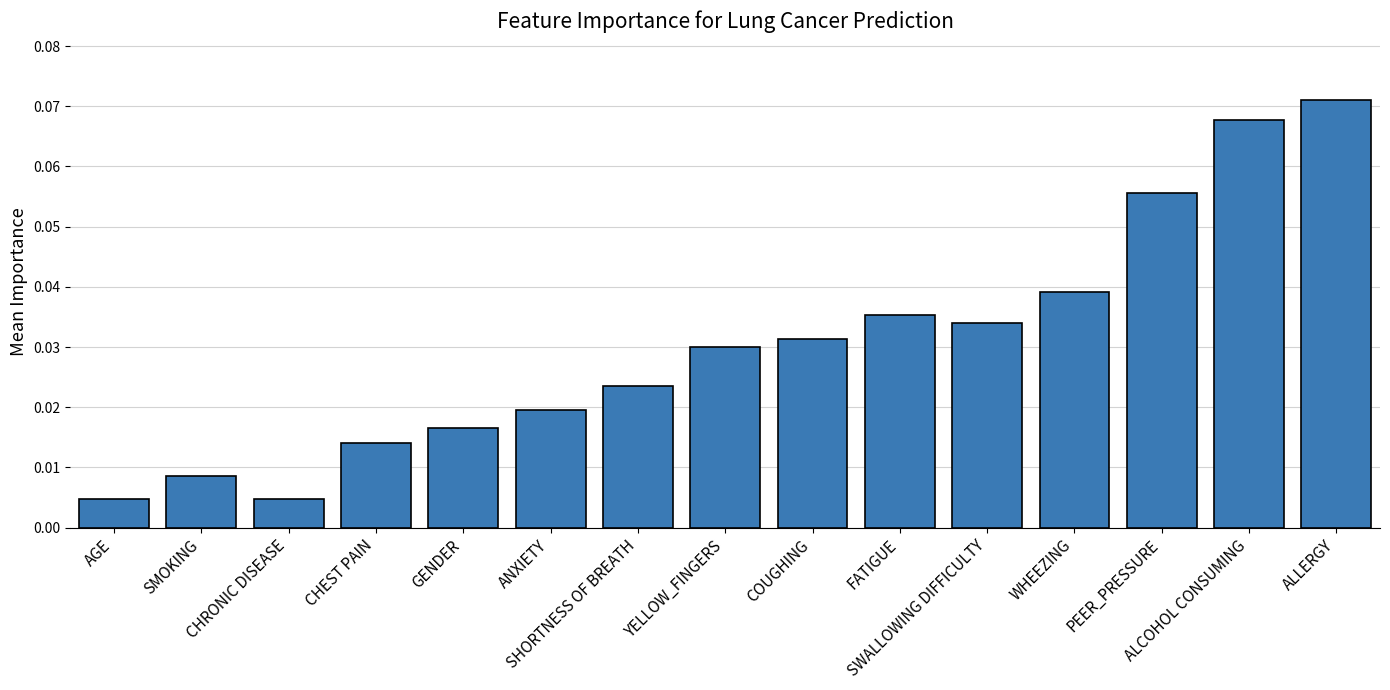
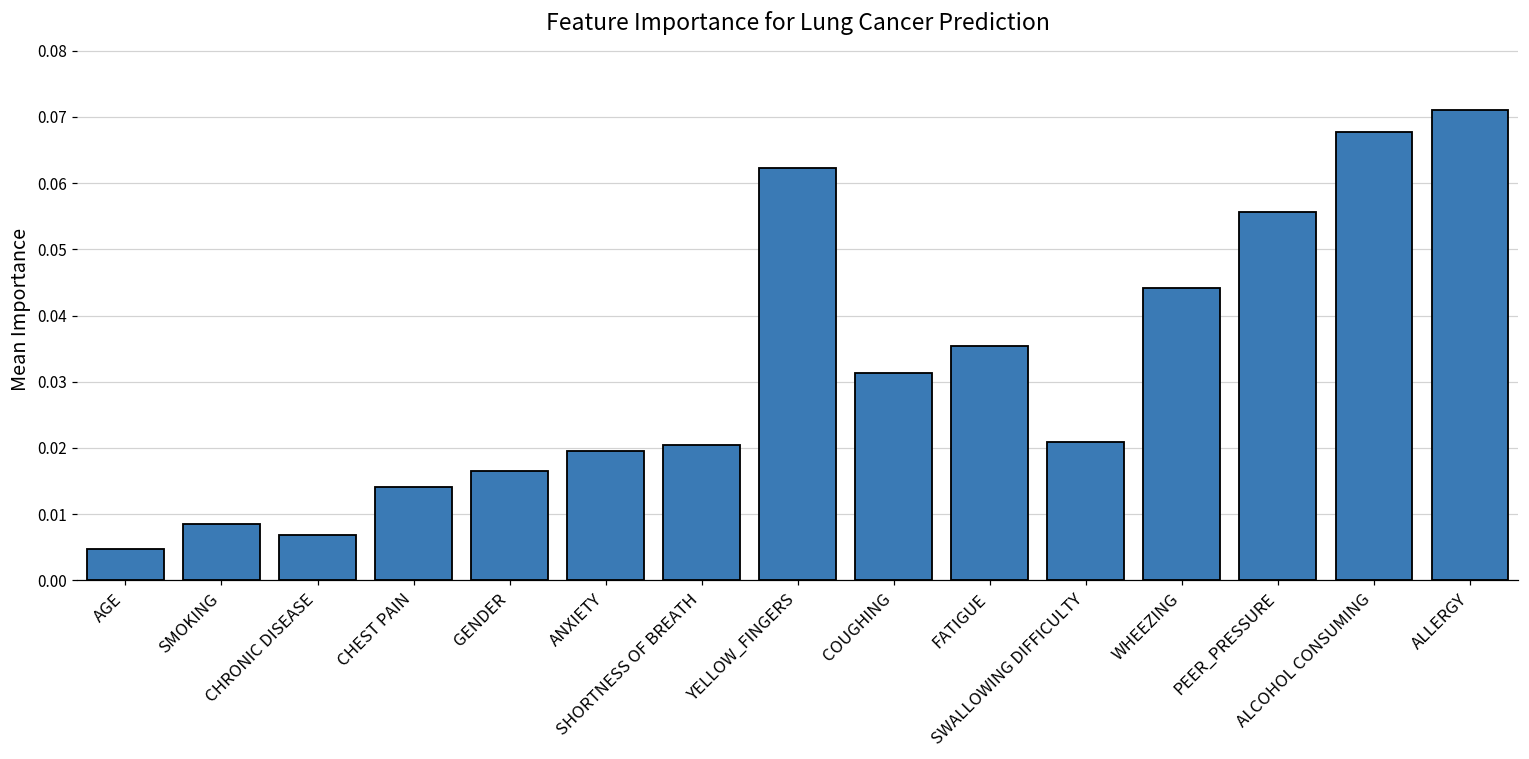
  {
    "AGE": 0.005,
    "SMOKING": 0.009,
-   "CHRONIC DISEASE": 0.005,
+   "CHRONIC DISEASE": 0.007,
    "CHEST PAIN": 0.014,
    "GENDER": 0.017,
    "ANXIETY": 0.019,
-   "SHORTNESS OF BREATH": 0.024,
-   "YELLOW_FINGERS": 0.030,
+   "SHORTNESS OF BREATH": 0.020,
+   "YELLOW_FINGERS": 0.062,
    "COUGHING": 0.031,
    "FATIGUE": 0.035,
-   "SWALLOWING DIFFICULTY": 0.034,
-   "WHEEZING": 0.039,
+   "SWALLOWING DIFFICULTY": 0.021,
+   "WHEEZING": 0.044,
    "PEER_PRESSURE": 0.056,
    "ALCOHOL CONSUMING": 0.068,
    "ALLERGY": 0.071
  }
